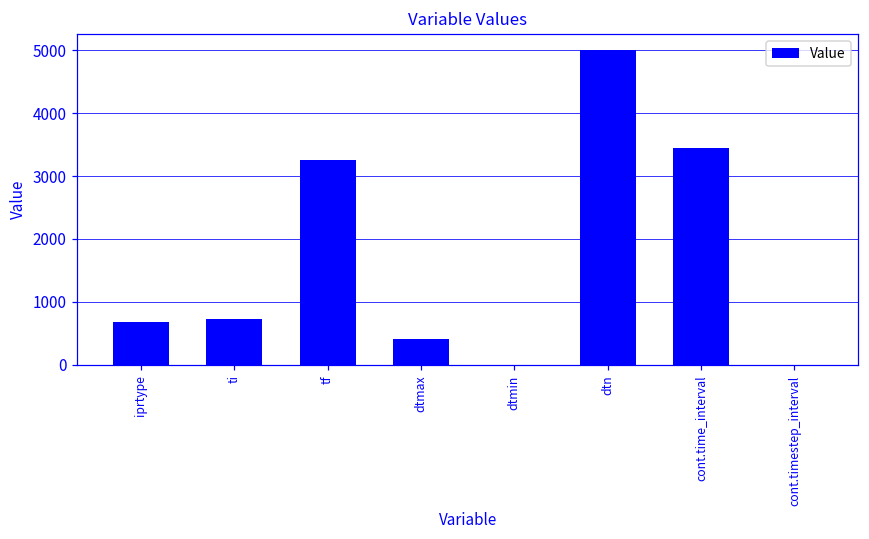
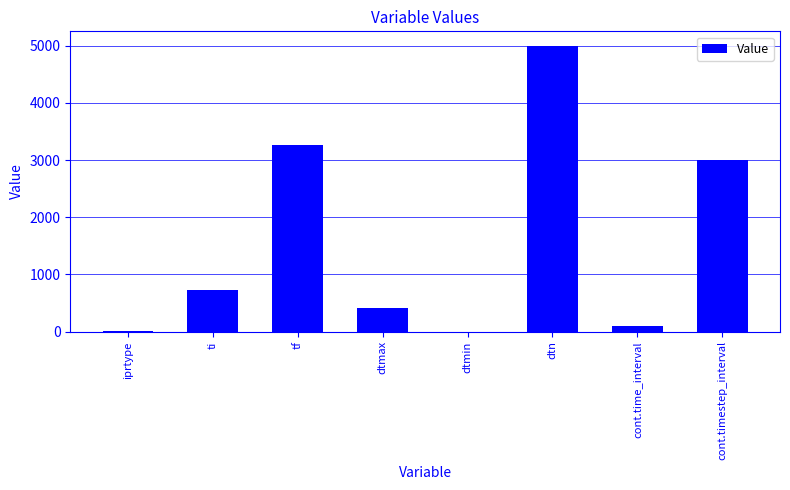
  {
-   "iprtype": 700,
+   "iprtype": 0,
    "ti": 700,
    "tf": 3300,
    "dtmax": 400,
    "dtn": 5000,
-   "cont.time_interval": 3500,
-   "cont.timestep_interval": 0
+   "cont.time_interval": 100,
+   "cont.timestep_interval": 3000
  }
